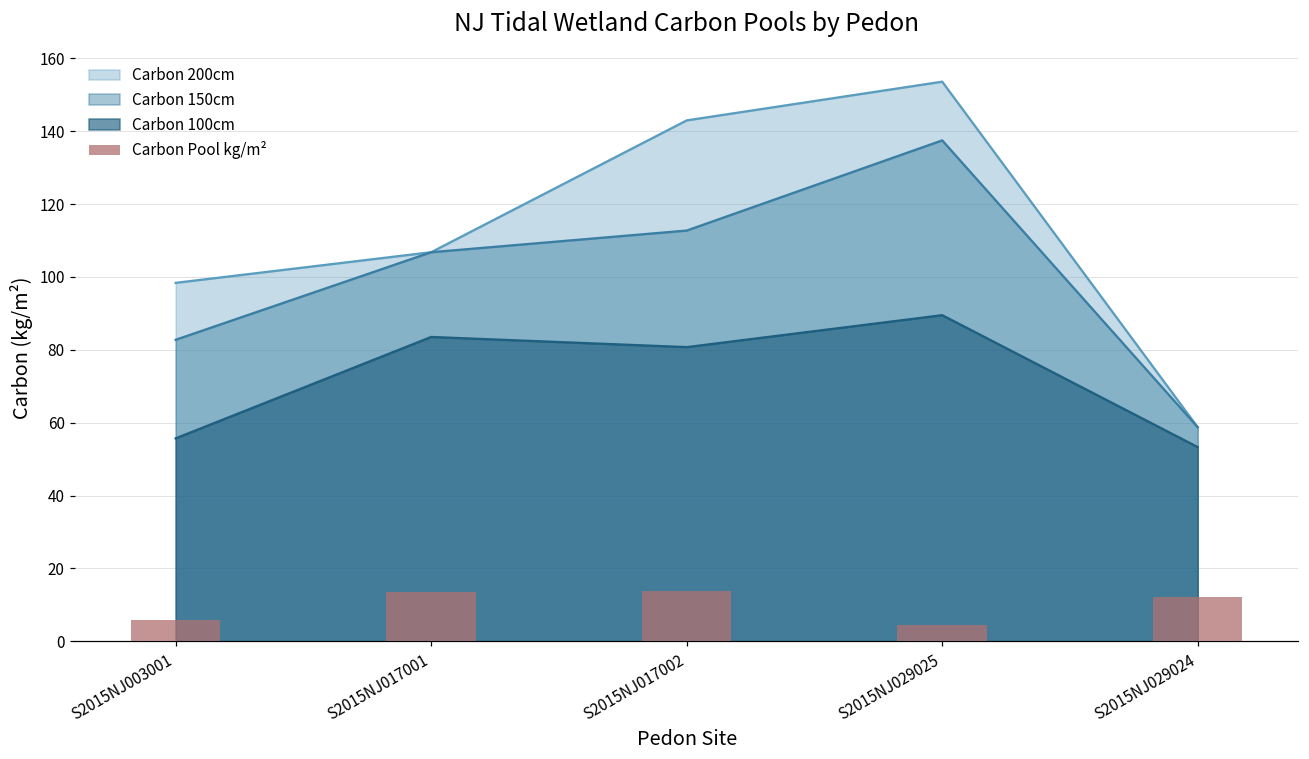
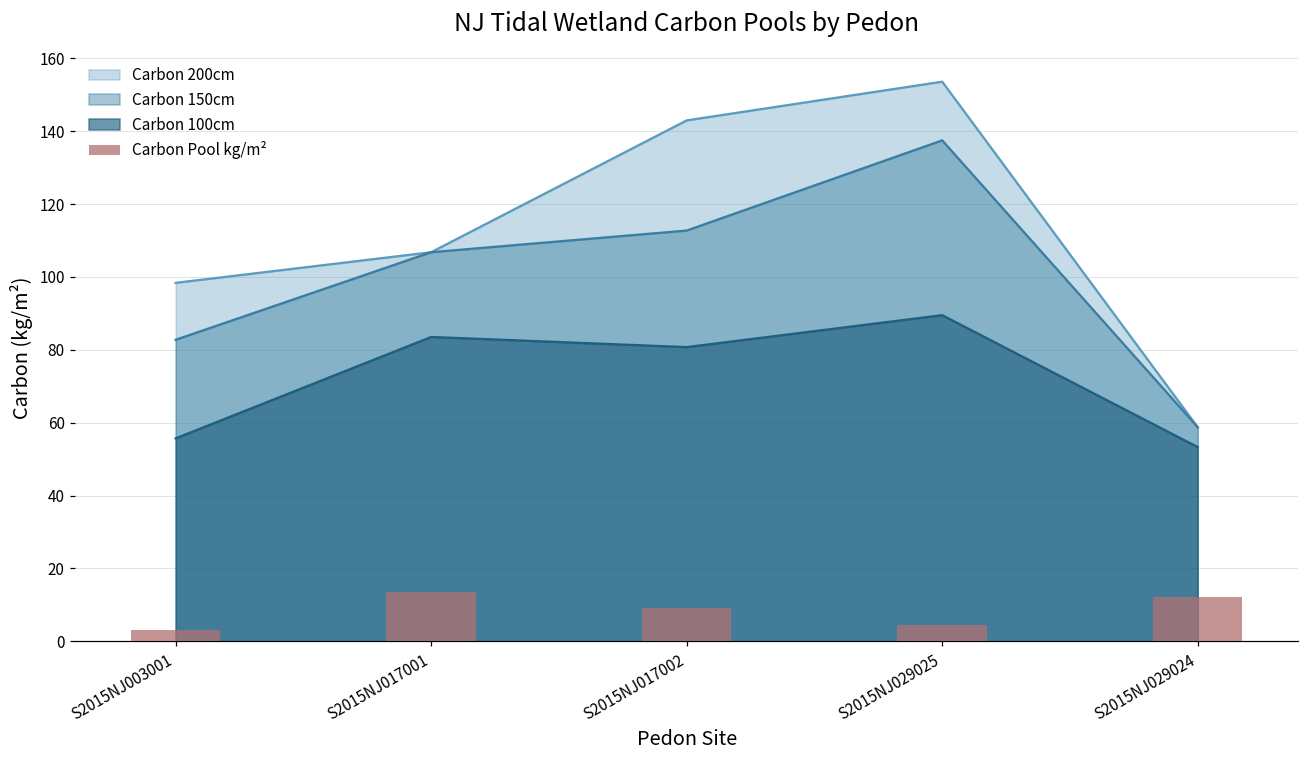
  {
    "Carbon Pool kg/m²": {
-     "S2015NJ003001": 6,
+     "S2015NJ003001": 3,
      "S2015NJ017001": 13,
-     "S2015NJ017002": 14,
+     "S2015NJ017002": 9,
      "S2015NJ029025": 4,
      "S2015NJ029024": 12
    }
  }
